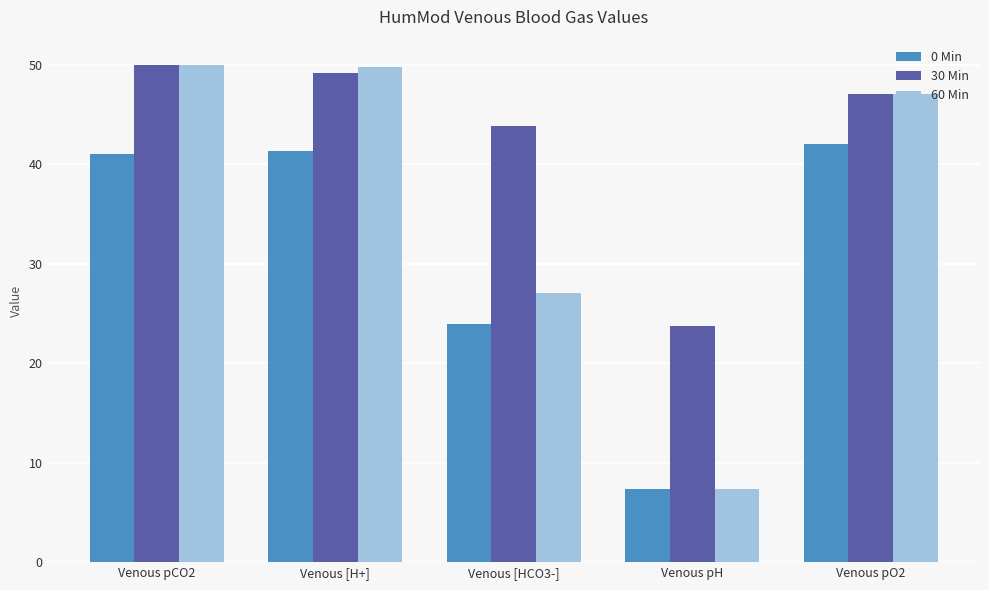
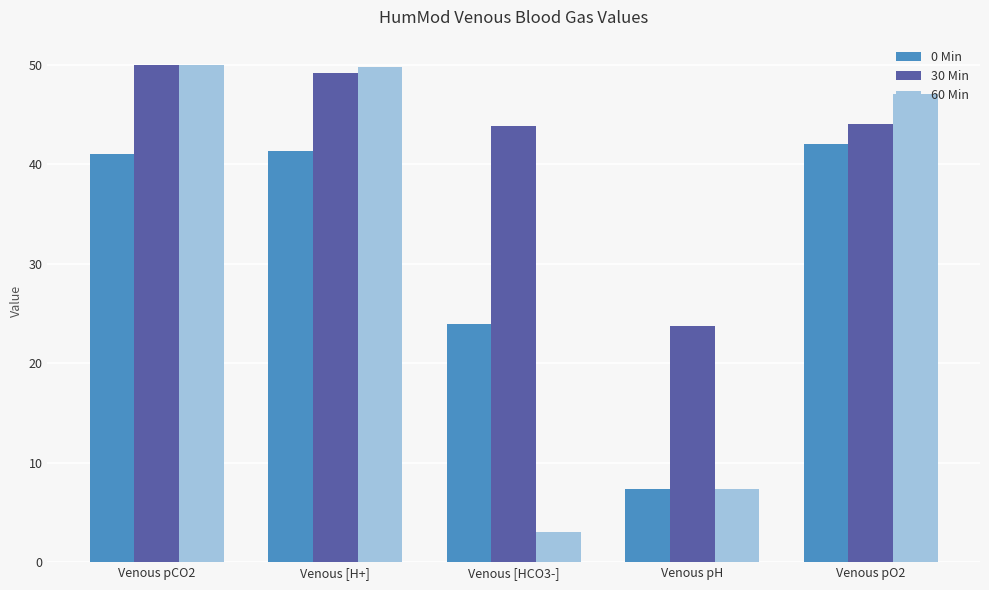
  {
    "0 Min": {
      "Venous pCO2": 41,
      "Venous [H+]": 41,
      "Venous [HCO3-]": 24,
      "Venous pH": 7,
      "Venous pO2": 42
    },
    "30 Min": {
      "Venous pCO2": 50,
      "Venous [H+]": 49,
      "Venous [HCO3-]": 44,
      "Venous pH": 24,
-     "Venous pO2": 47
+     "Venous pO2": 44
    },
    "60 Min": {
      "Venous pCO2": 50,
      "Venous [H+]": 50,
-     "Venous [HCO3-]": 27,
+     "Venous [HCO3-]": 3,
      "Venous pH": 7,
      "Venous pO2": 47
    }
  }
